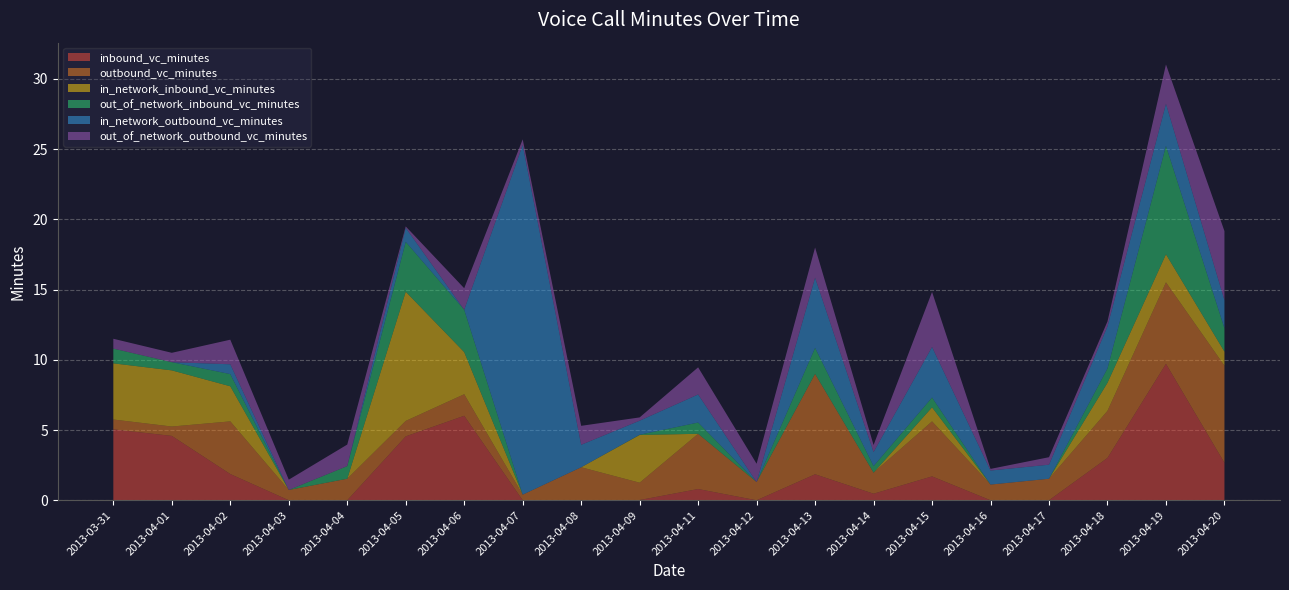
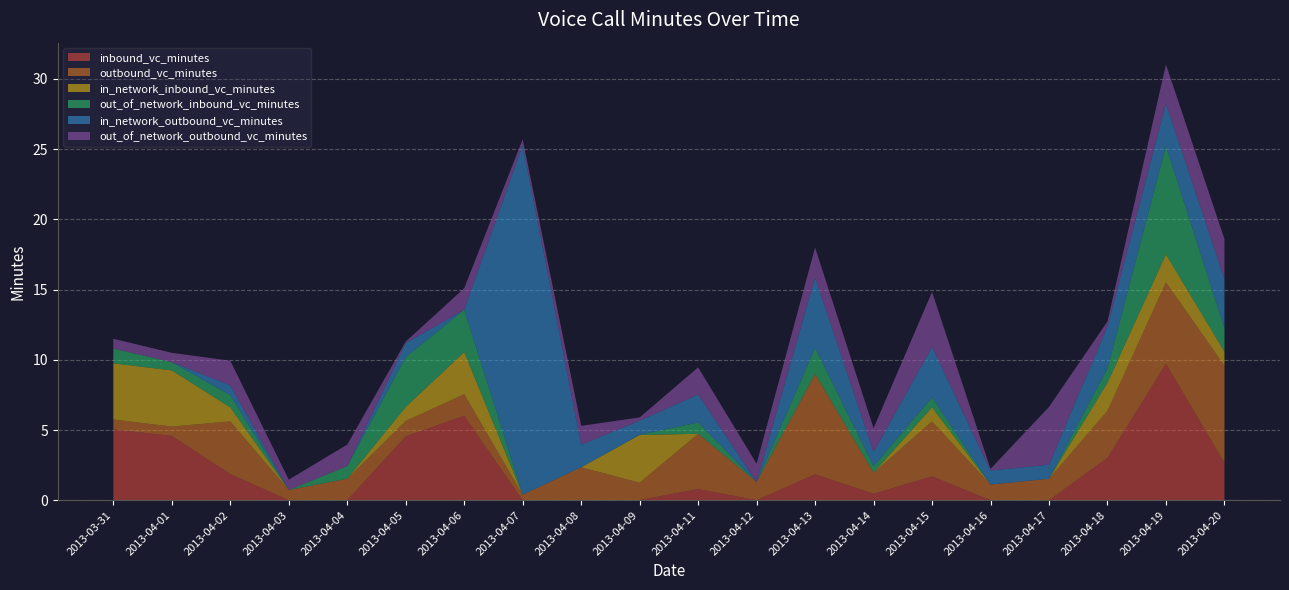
  {
    "in_network_inbound_vc_minutes": {
      "2013-03-31": 4.0,
      "2013-04-01": 4.0,
-     "2013-04-02": 2.5,
-     "2013-04-05": 9.2,
+     "2013-04-02": 1.0,
+     "2013-04-05": 1.0,
      "2013-04-06": 3.0,
      "2013-04-15": 1.0,
      "2013-04-18": 2.0,
      "2013-04-19": 2.0,
      "2013-04-20": 1.0
    },
    "out_of_network_inbound_vc_minutes": {
      "2013-04-02": 0.9,
      "2013-04-05": 3.5,
      "2013-04-11": 0.8,
      "2013-04-13": 1.8,
      "2013-04-14": 0.5,
      "2013-04-15": 0.7,
      "2013-04-18": 1.0,
      "2013-04-19": 7.7,
      "2013-04-20": 1.7
    },
    "in_network_outbound_vc_minutes": {
      "2013-04-02": 0.7,
      "2013-04-07": 24.9,
      "2013-04-08": 1.6,
      "2013-04-09": 1.0,
      "2013-04-11": 2.0,
      "2013-04-13": 5.0,
      "2013-04-14": 1.0,
      "2013-04-15": 3.6,
      "2013-04-17": 1.0,
      "2013-04-18": 3.0,
      "2013-04-19": 3.0,
-     "2013-04-20": 2.0
+     "2013-04-20": 3.5
    },
    "out_of_network_outbound_vc_minutes": {
      "2013-03-31": 0.7,
      "2013-04-01": 0.7,
      "2013-04-02": 1.8,
      "2013-04-03": 0.7,
      "2013-04-04": 1.5,
      "2013-04-06": 1.5,
      "2013-04-07": 0.4,
      "2013-04-08": 1.4,
      "2013-04-09": 0.2,
      "2013-04-11": 1.9,
      "2013-04-12": 1.3,
      "2013-04-13": 2.2,
-     "2013-04-14": 0.5,
+     "2013-04-14": 1.7,
      "2013-04-15": 3.9,
-     "2013-04-17": 0.5,
+     "2013-04-17": 4.1,
      "2013-04-18": 0.3,
      "2013-04-19": 2.8,
-     "2013-04-20": 4.9
+     "2013-04-20": 2.9
    }
  }
